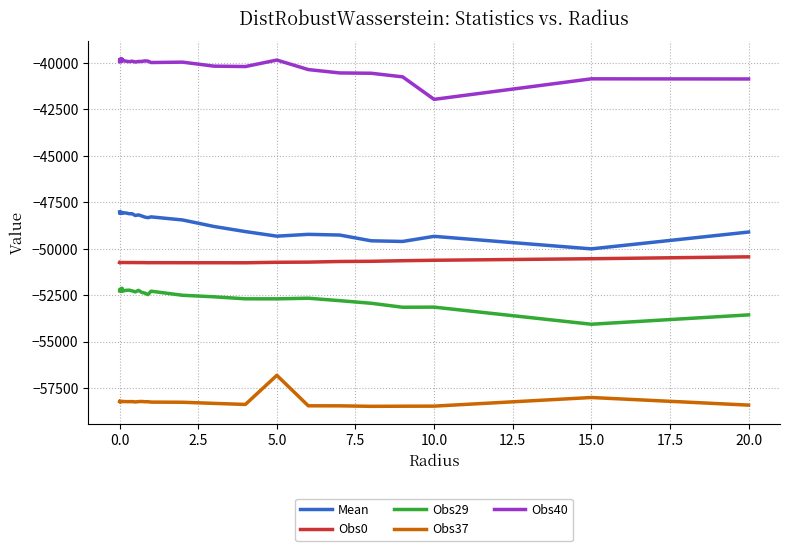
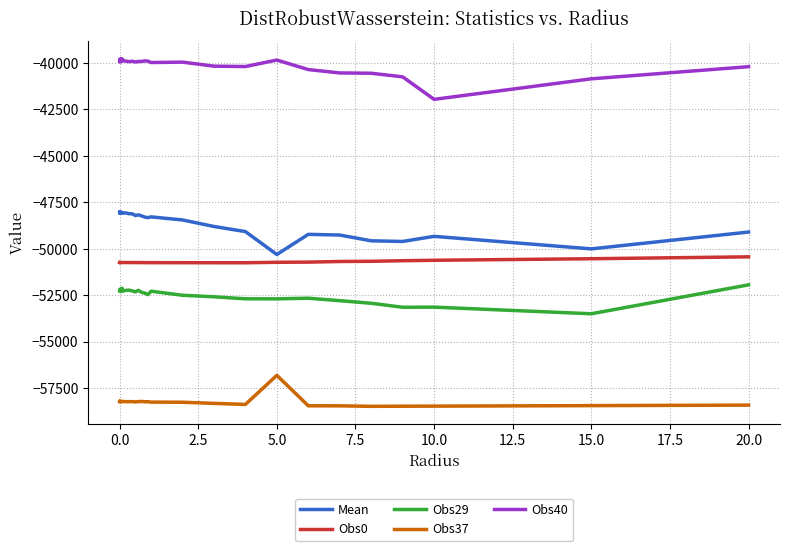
  {
    "Mean": {
      "0.0": -48000,
-     "5.0": -49300,
+     "5.0": -50300,
      "10.0": -49300,
      "15.0": -50000,
      "20.0": -49100
    },
    "Obs0": {
      "0.0": -50700,
      "5.0": -50700,
      "10.0": -50600,
      "15.0": -50500,
      "20.0": -50400
    },
    "Obs29": {
      "0.0": -52300,
      "5.0": -52700,
      "10.0": -53100,
-     "15.0": -54100,
-     "20.0": -53600
+     "15.0": -53500,
+     "20.0": -51900
    },
    "Obs37": {
      "0.0": -58200,
      "5.0": -56800,
      "10.0": -58500,
-     "15.0": -58000,
+     "15.0": -58400,
      "20.0": -58400
    },
    "Obs40": {
      "0.0": -39900,
      "5.0": -39800,
      "10.0": -42000,
      "15.0": -40900,
-     "20.0": -40900
+     "20.0": -40200
    }
  }
